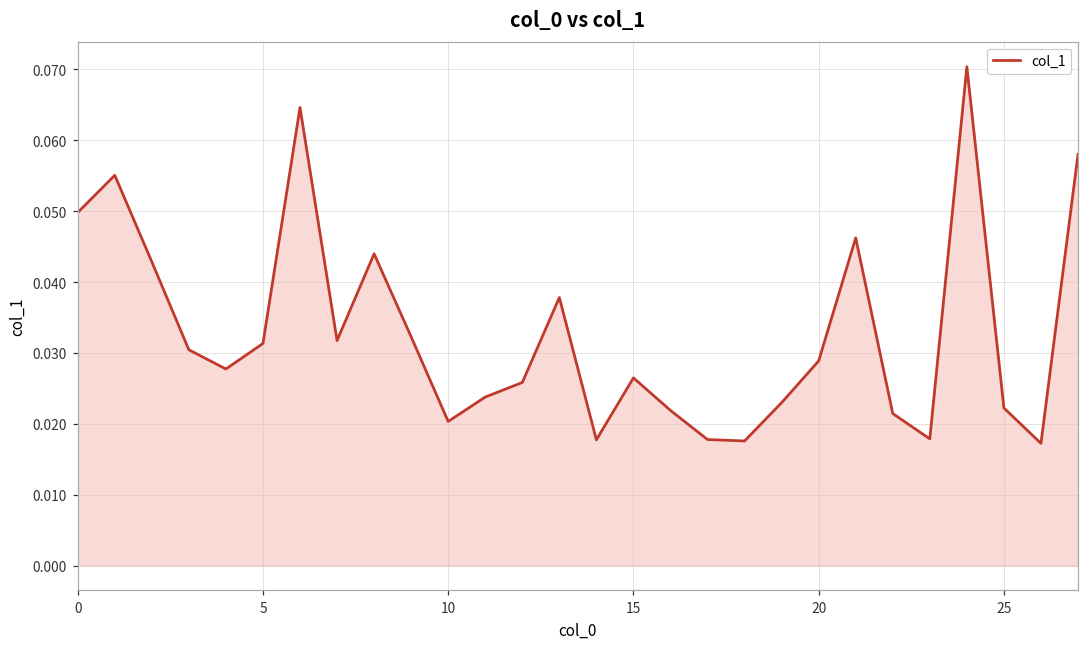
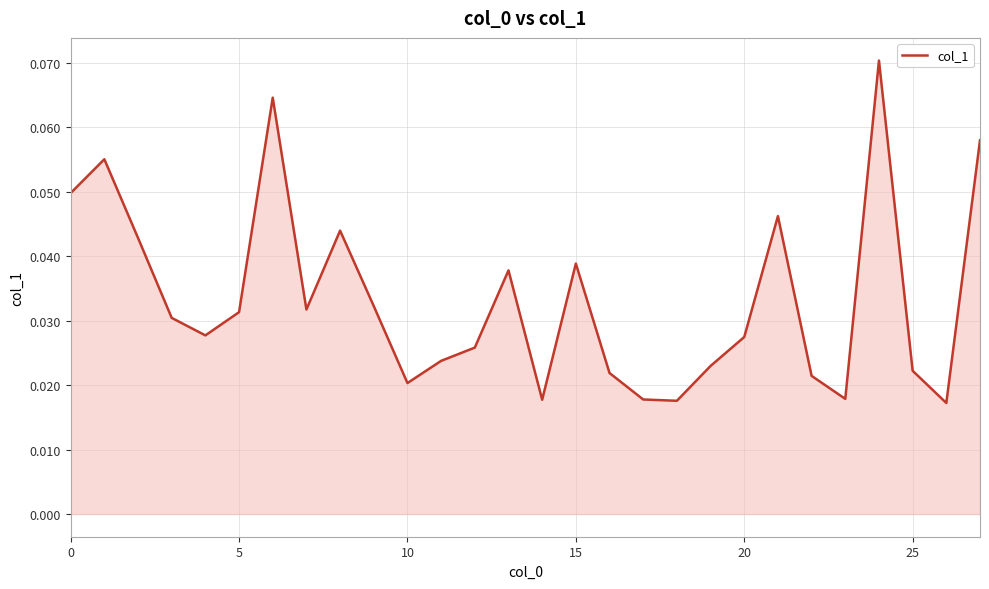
  {
    "0": 0.050,
    "5": 0.031,
    "10": 0.020,
-   "15": 0.026,
-   "20": 0.029,
+   "15": 0.039,
+   "20": 0.027,
    "25": 0.022
  }
